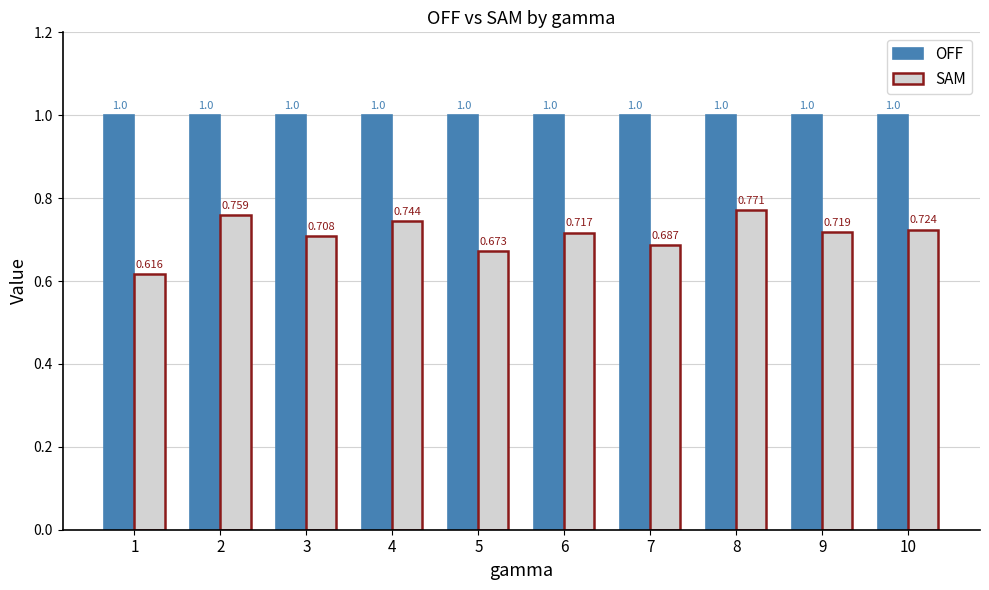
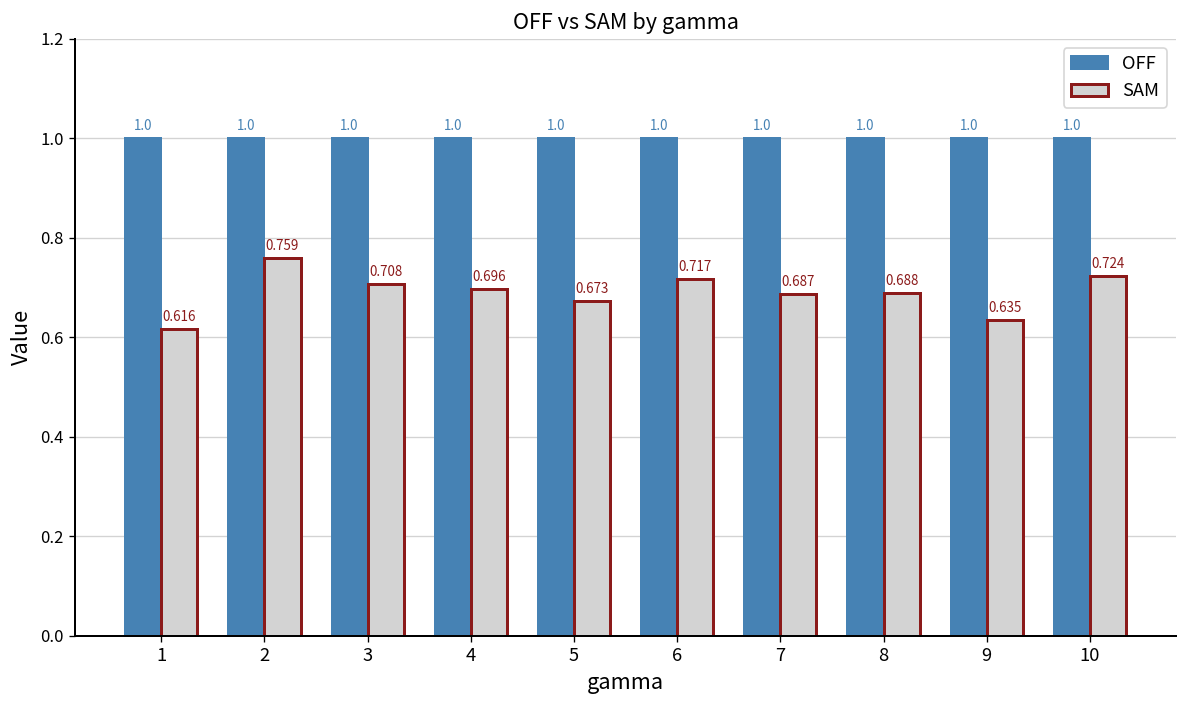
  {
    "OFF": {
      "1": 1.0,
      "2": 1.0,
      "3": 1.0,
      "4": 1.0,
      "5": 1.0,
      "6": 1.0,
      "7": 1.0,
      "8": 1.0,
      "9": 1.0,
      "10": 1.0
    },
    "SAM": {
      "1": 0.616,
      "2": 0.759,
      "3": 0.708,
-     "4": 0.744,
+     "4": 0.696,
      "5": 0.673,
      "6": 0.717,
      "7": 0.687,
-     "8": 0.771,
-     "9": 0.719,
+     "8": 0.688,
+     "9": 0.635,
      "10": 0.724
    }
  }
